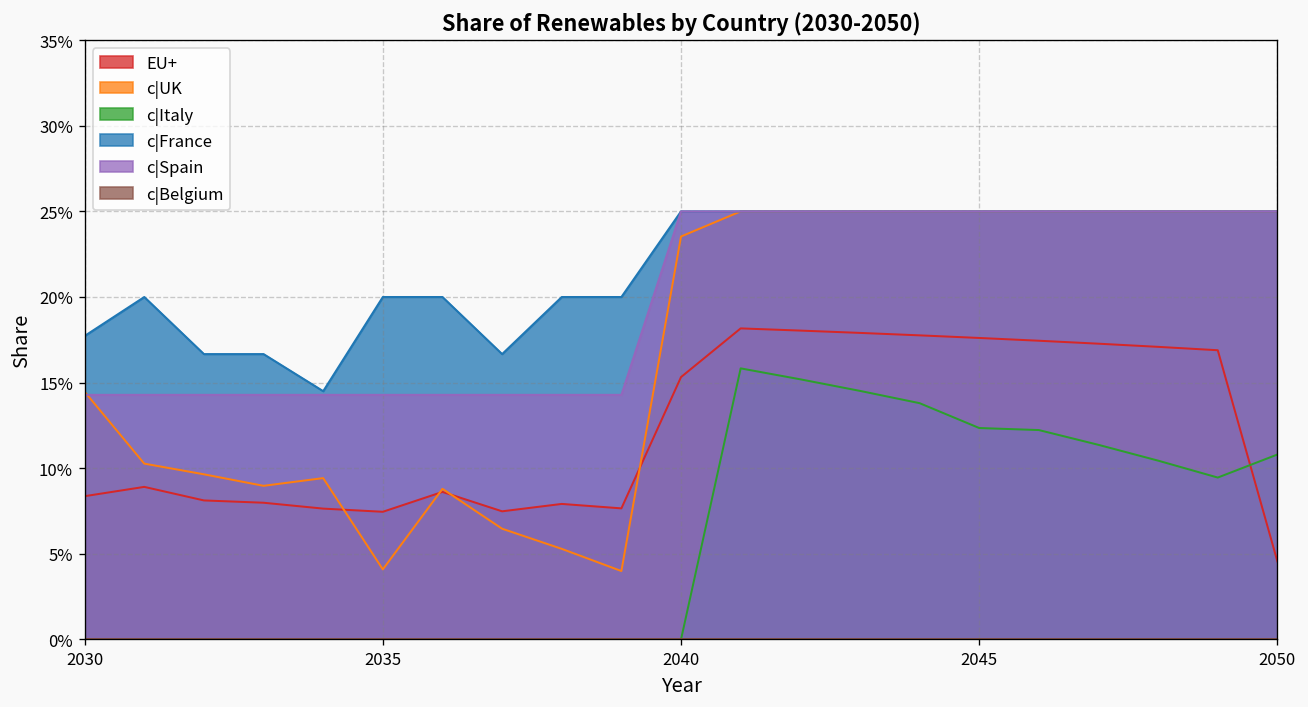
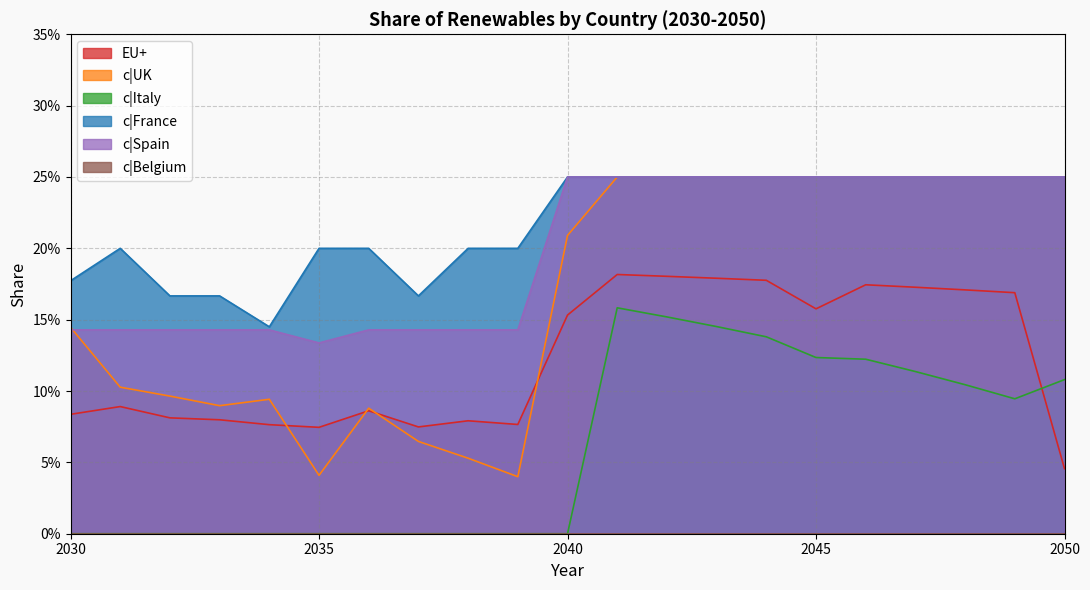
  {
    "EU+": {
      "2030": "8.4%",
      "2035": "7.5%",
      "2040": "15.3%",
-     "2045": "17.6%",
+     "2045": "15.8%",
      "2050": "4.6%"
    },
    "c|UK": {
      "2030": "14.5%",
      "2035": "4.1%",
-     "2040": "23.5%"
+     "2040": "20.9%"
    },
    "c|Italy": {
      "2045": "12.3%",
      "2050": "10.8%"
    },
    "c|France": {
      "2030": "17.7%",
      "2035": "20.0%"
    },
    "c|Spain": {
      "2030": "14.3%",
-     "2035": "14.3%"
+     "2035": "13.4%"
    },
    "c|Belgium": {
      "2045": "0.0%",
      "2050": "0.0%"
    }
  }
